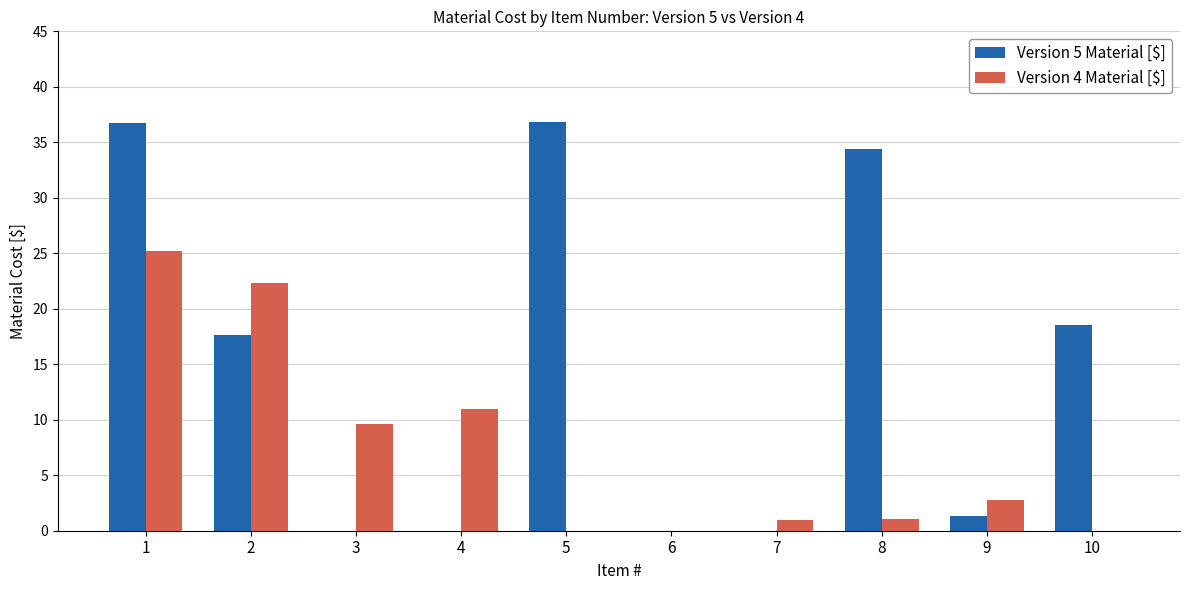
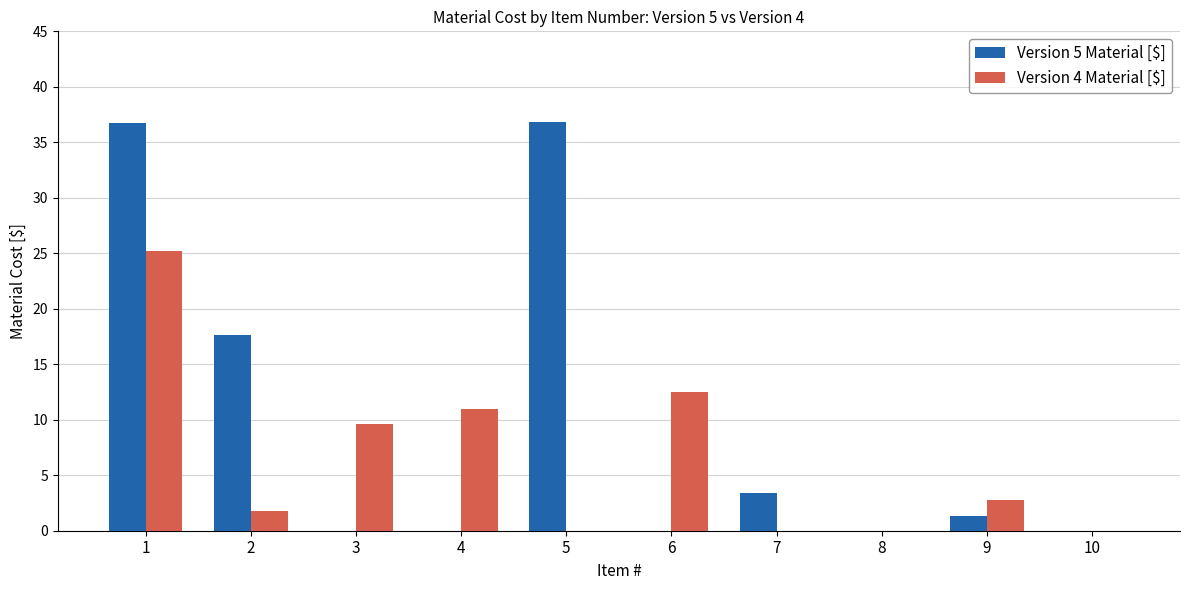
  {
    "Version 5 Material [$]": {
      "1": 36.7,
      "2": 17.6,
      "3": 0.0,
      "4": 0.0,
      "5": 36.8,
      "6": 0.0,
-     "7": 0.0,
-     "8": 34.4,
+     "7": 3.4,
+     "8": 0.0,
      "9": 1.3,
-     "10": 18.5
+     "10": 0.0
    },
    "Version 4 Material [$]": {
      "1": 25.2,
-     "2": 22.4,
+     "2": 1.8,
      "3": 9.6,
      "4": 11.0,
      "5": 0.0,
-     "6": 0.0,
-     "7": 1,
-     "8": 1.1,
+     "6": 12.5,
+     "7": 0,
+     "8": 0.0,
      "9": 2.8,
      "10": 0.0
    }
  }
